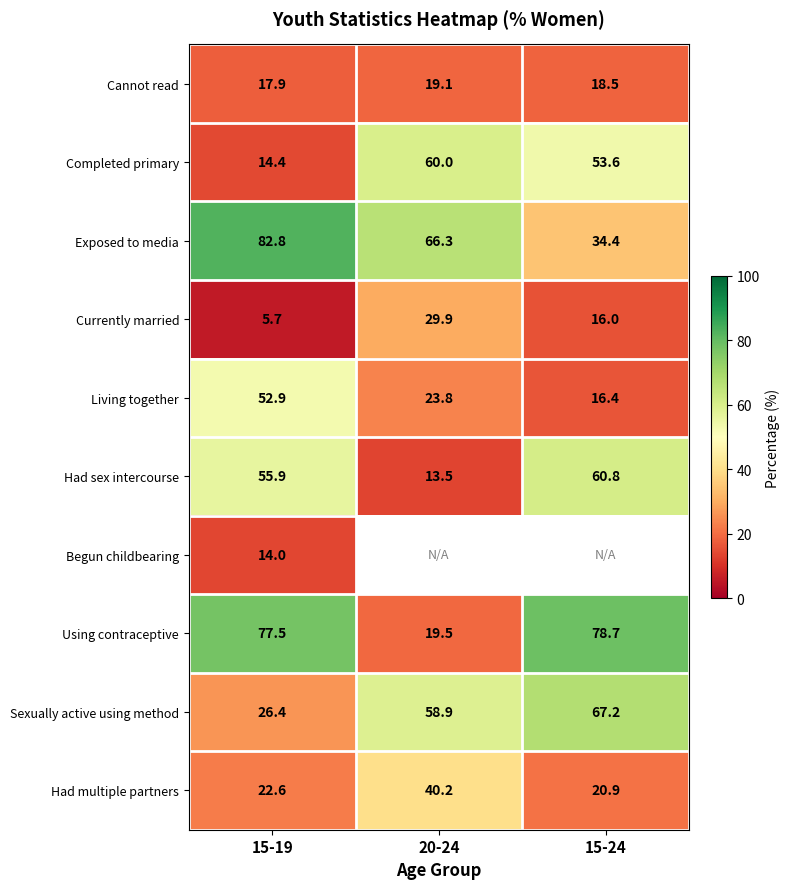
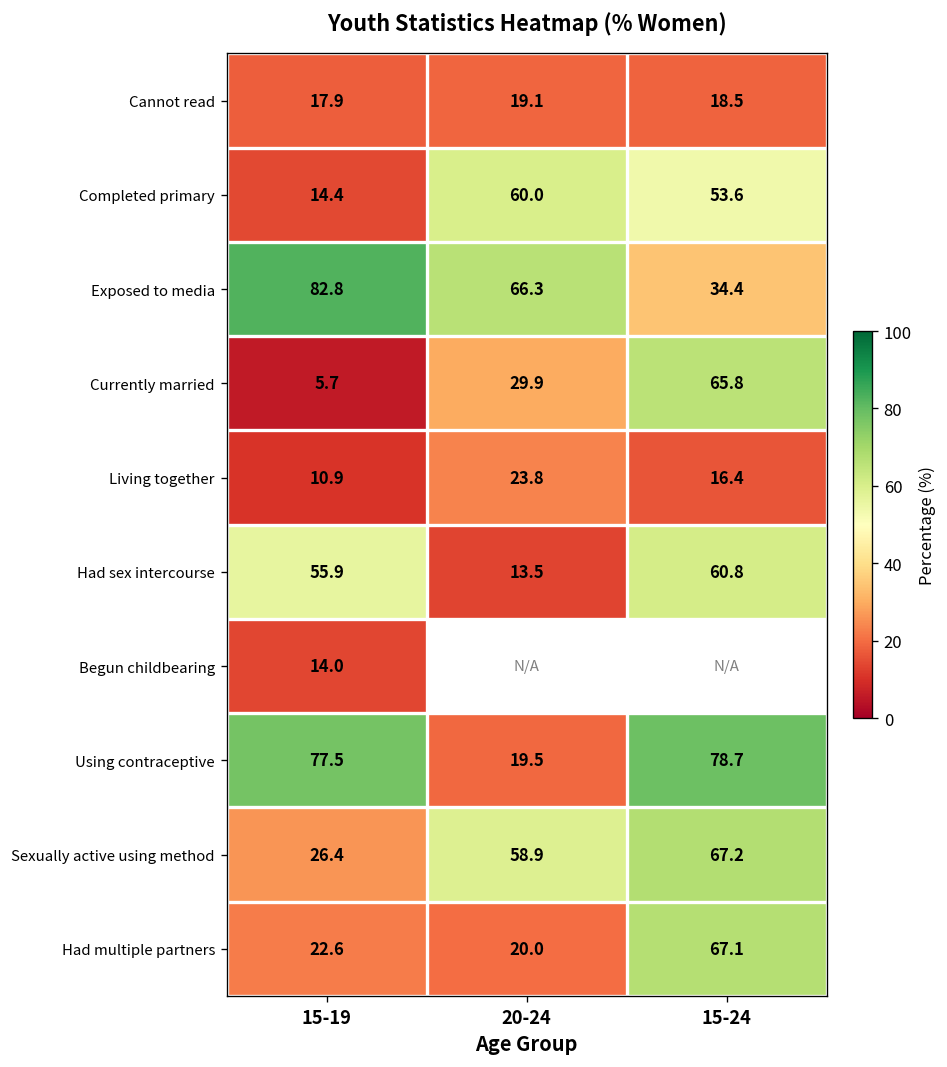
  {
    "Cannot read": {
      "15-19": 17.9,
      "20-24": 19.1,
      "15-24": 18.5
    },
    "Completed primary": {
      "15-19": 14.4,
      "20-24": 60.0,
      "15-24": 53.6
    },
    "Exposed to media": {
      "15-19": 82.8,
      "20-24": 66.3,
      "15-24": 34.4
    },
    "Currently married": {
      "15-19": 5.7,
      "20-24": 29.9,
-     "15-24": 16.0
+     "15-24": 65.8
    },
    "Living together": {
-     "15-19": 52.9,
+     "15-19": 10.9,
      "20-24": 23.8,
      "15-24": 16.4
    },
    "Had sex intercourse": {
      "15-19": 55.9,
      "20-24": 13.5,
      "15-24": 60.8
    },
    "Begun childbearing": {
      "15-19": 14.0
    },
    "Using contraceptive": {
      "15-19": 77.5,
      "20-24": 19.5,
      "15-24": 78.7
    },
    "Sexually active using method": {
      "15-19": 26.4,
      "20-24": 58.9,
      "15-24": 67.2
    },
    "Had multiple partners": {
      "15-19": 22.6,
-     "20-24": 40.2,
-     "15-24": 20.9
+     "20-24": 20.0,
+     "15-24": 67.1
    }
  }
